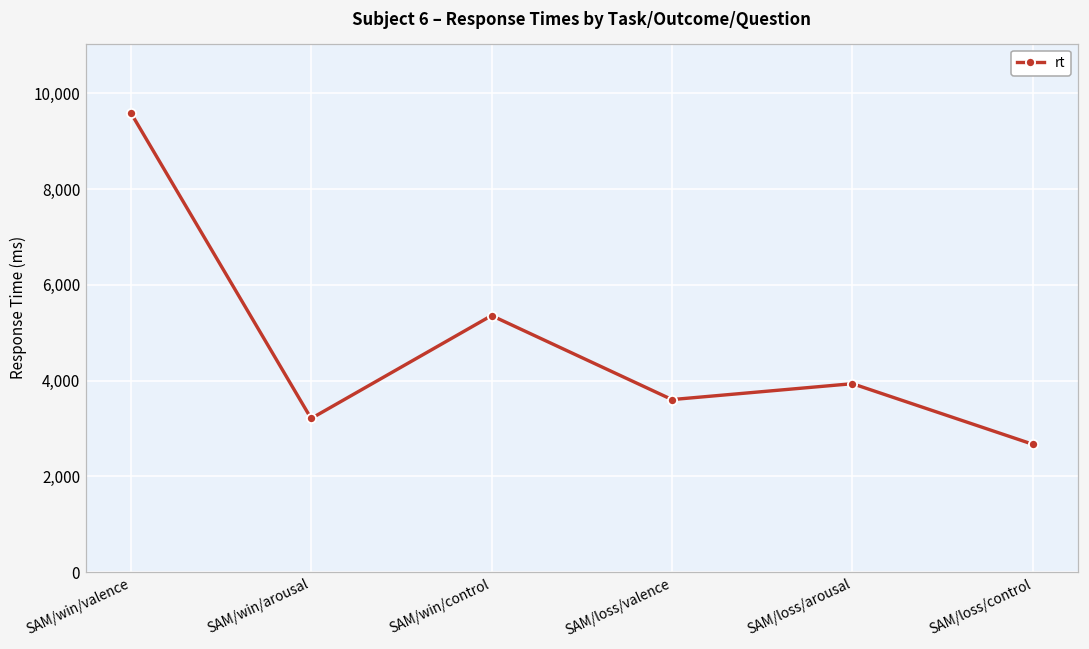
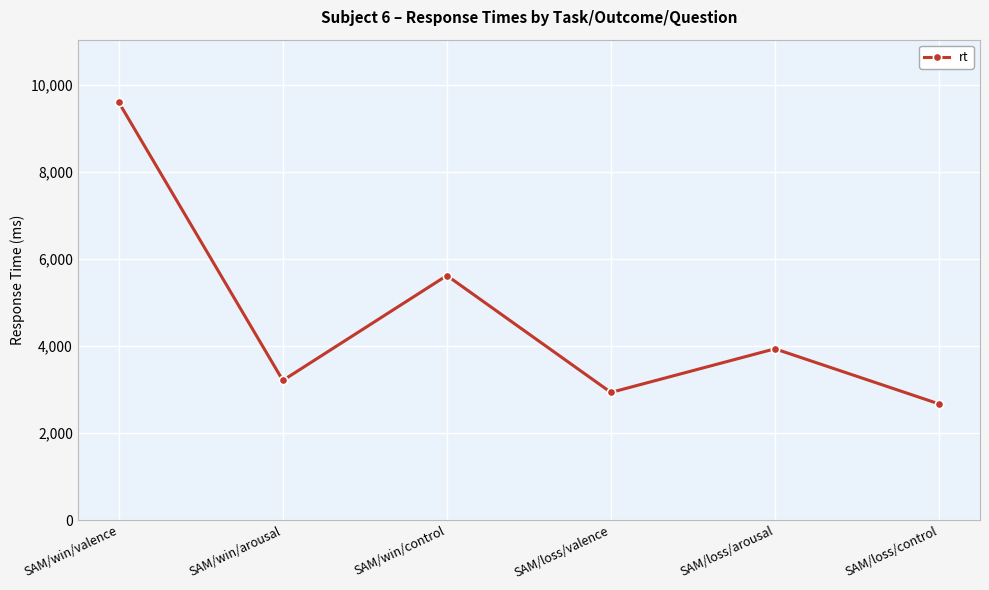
  {
    "SAM/win/valence": "9,600",
    "SAM/win/arousal": "3,200",
-   "SAM/win/control": "5,400",
-   "SAM/loss/valence": "3,600",
+   "SAM/win/control": "5,600",
+   "SAM/loss/valence": "2,900",
    "SAM/loss/arousal": "3,900",
    "SAM/loss/control": "2,700"
  }
